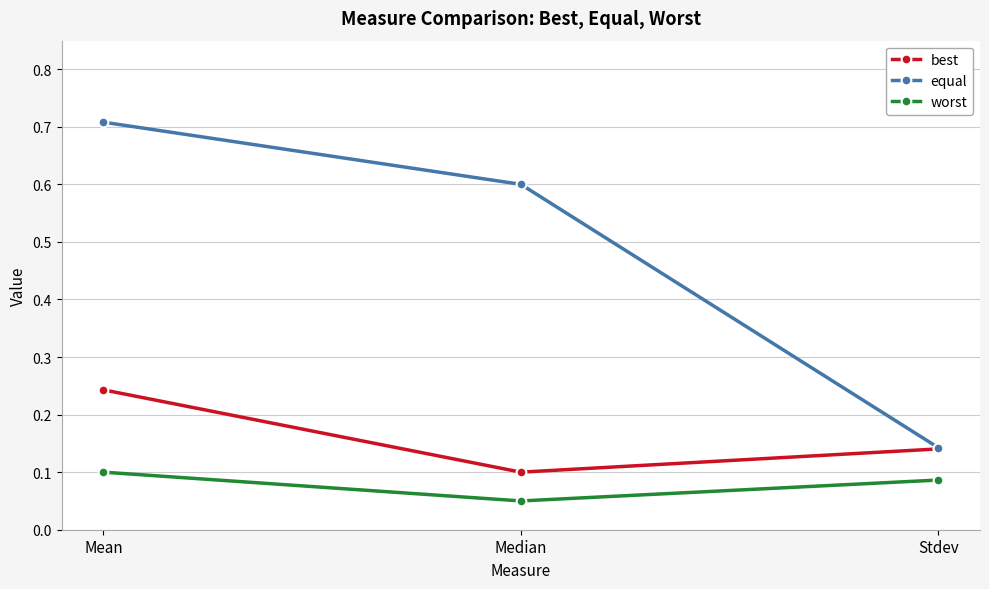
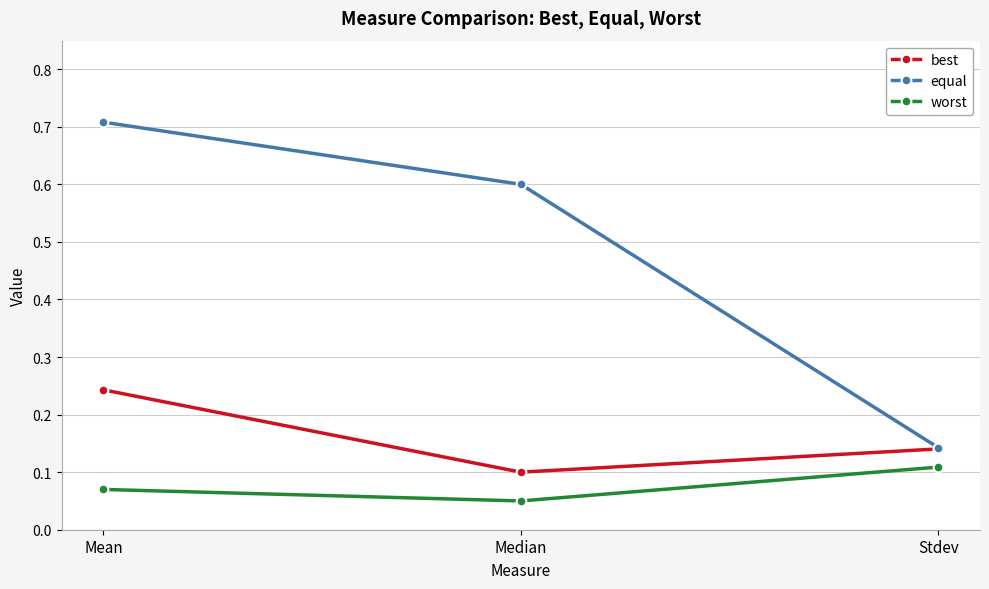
  {
    "best": {
      "Mean": 0.24,
      "Median": 0.10
    },
    "equal": {
      "Mean": 0.71,
      "Median": 0.60
    },
    "worst": {
-     "Mean": 0.10,
+     "Mean": 0.07,
      "Median": 0.05,
-     "Stdev": 0.09
+     "Stdev": 0.11
    }
  }
